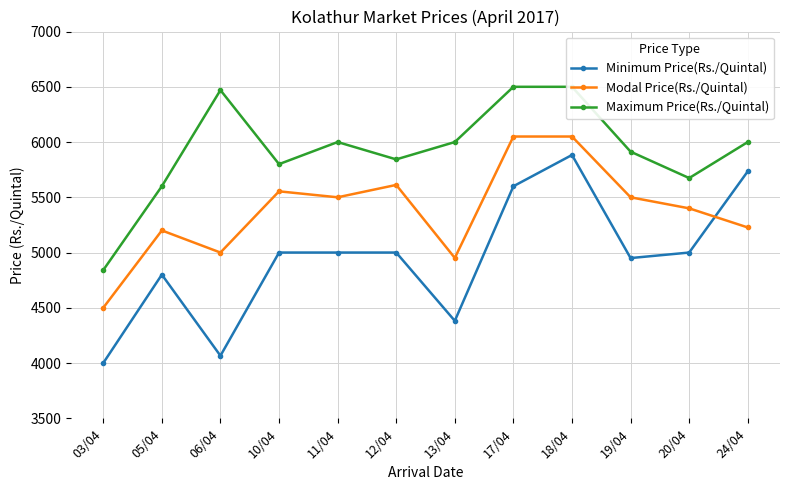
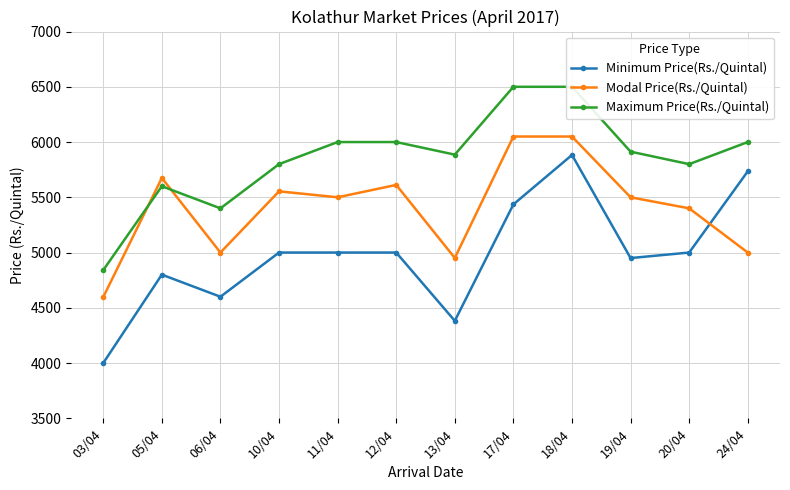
  {
    "Minimum Price(Rs./Quintal)": {
      "03/04": 4000,
      "05/04": 4800,
-     "06/04": 4070,
+     "06/04": 4600,
      "10/04": 5000,
      "11/04": 5000,
      "12/04": 5000,
      "13/04": 4380,
-     "17/04": 5600,
+     "17/04": 5440,
      "18/04": 5880,
      "19/04": 4950,
      "20/04": 5000,
      "24/04": 5740
    },
    "Modal Price(Rs./Quintal)": {
-     "03/04": 4500,
-     "05/04": 5200,
+     "03/04": 4600,
+     "05/04": 5680,
      "06/04": 5000,
      "10/04": 5550,
      "11/04": 5500,
      "12/04": 5610,
      "13/04": 4950,
      "17/04": 6050,
      "18/04": 6050,
      "19/04": 5500,
      "20/04": 5400,
-     "24/04": 5230
+     "24/04": 5000
    },
    "Maximum Price(Rs./Quintal)": {
      "03/04": 4840,
      "05/04": 5600,
-     "06/04": 6470,
+     "06/04": 5400,
      "10/04": 5800,
      "11/04": 6000,
-     "12/04": 5840,
-     "13/04": 6000,
+     "12/04": 6000,
+     "13/04": 5890,
      "17/04": 6500,
      "19/04": 5910,
-     "20/04": 5670,
+     "20/04": 5800,
      "24/04": 6000
    }
  }
